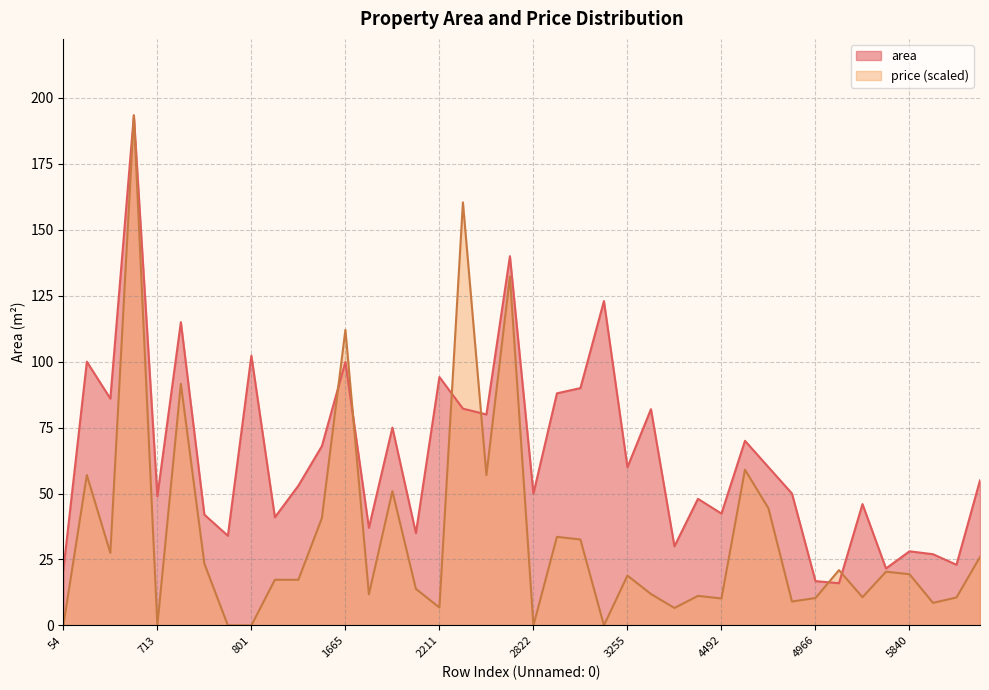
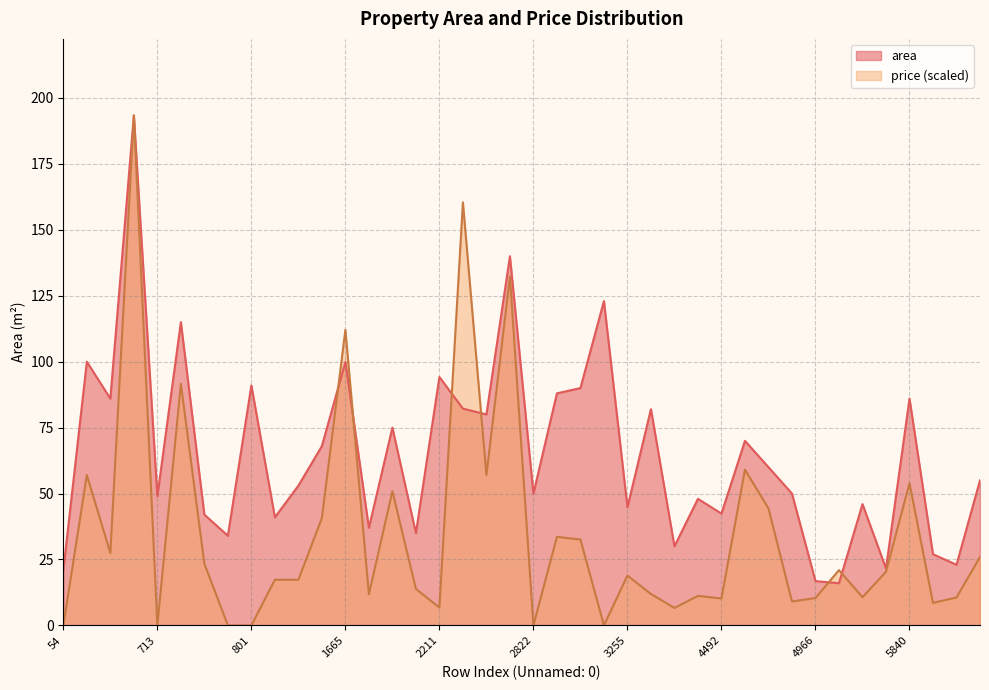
  {
    "area": {
      "54": 21,
      "713": 49,
-     "801": 102,
+     "801": 91,
      "1665": 100,
      "2211": 94,
      "2822": 50,
-     "3255": 60,
+     "3255": 45,
      "4492": 42,
      "4966": 17,
-     "5840": 28
+     "5840": 86
    },
    "price (scaled)": {
      "54": 0,
      "713": 0,
      "801": 0,
      "1665": 112,
      "2211": 7,
      "2822": 0,
      "3255": 19,
      "4492": 10,
      "4966": 10,
-     "5840": 19
+     "5840": 54
    }
  }
